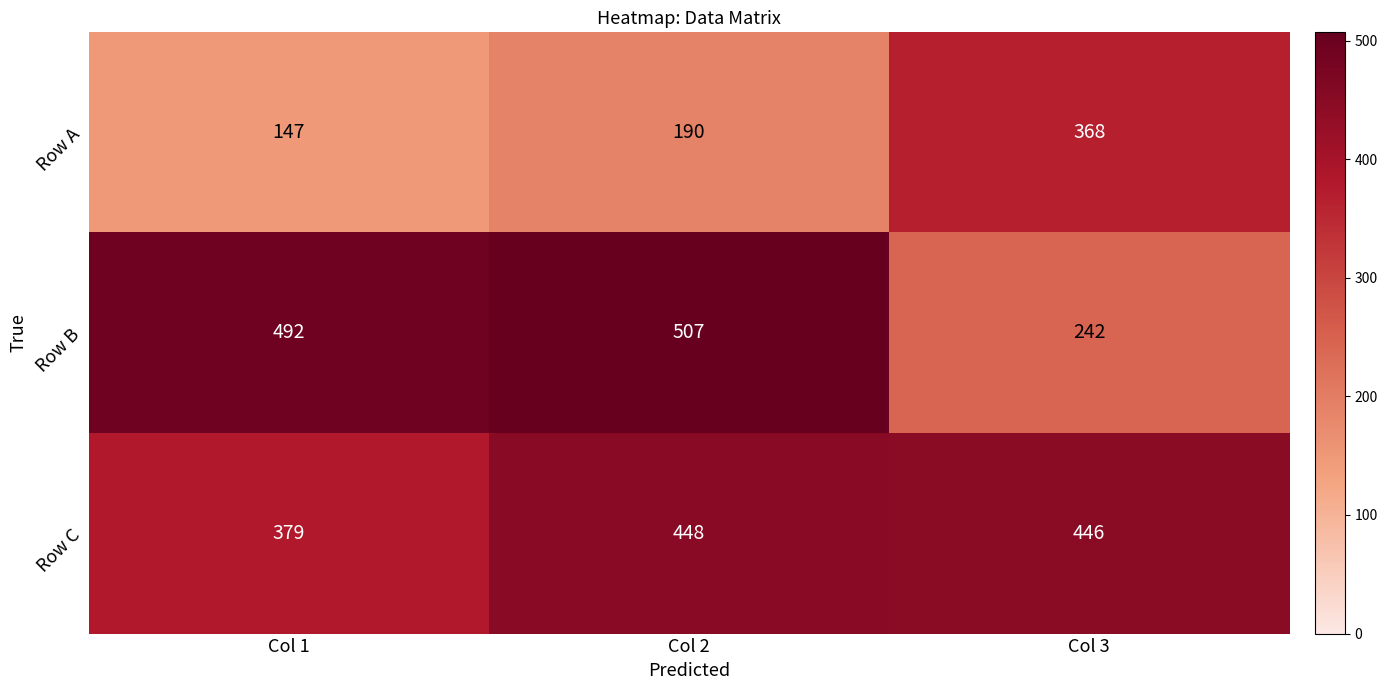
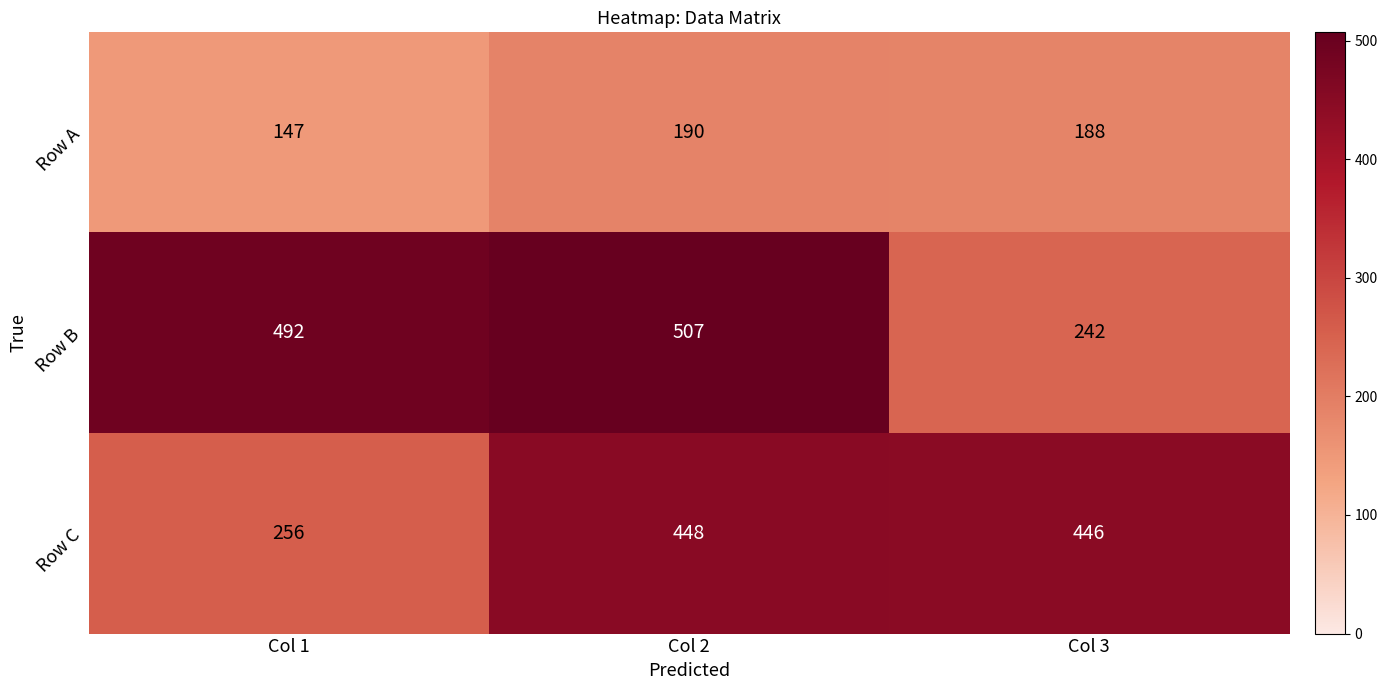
  {
    "Row A": {
      "Col 1": 147,
      "Col 2": 190,
-     "Col 3": 368
+     "Col 3": 188
    },
    "Row B": {
      "Col 1": 492,
      "Col 2": 507,
      "Col 3": 242
    },
    "Row C": {
-     "Col 1": 379,
+     "Col 1": 256,
      "Col 2": 448,
      "Col 3": 446
    }
  }
